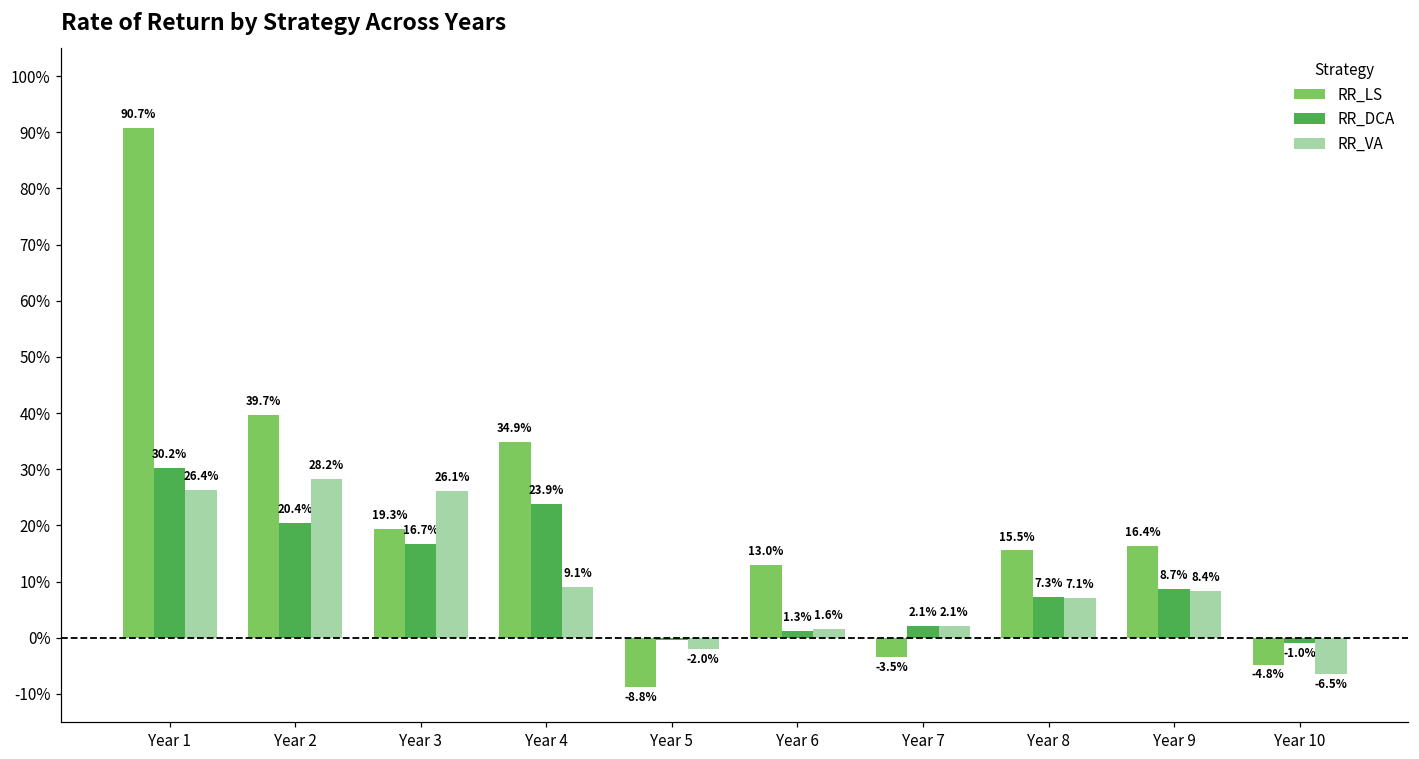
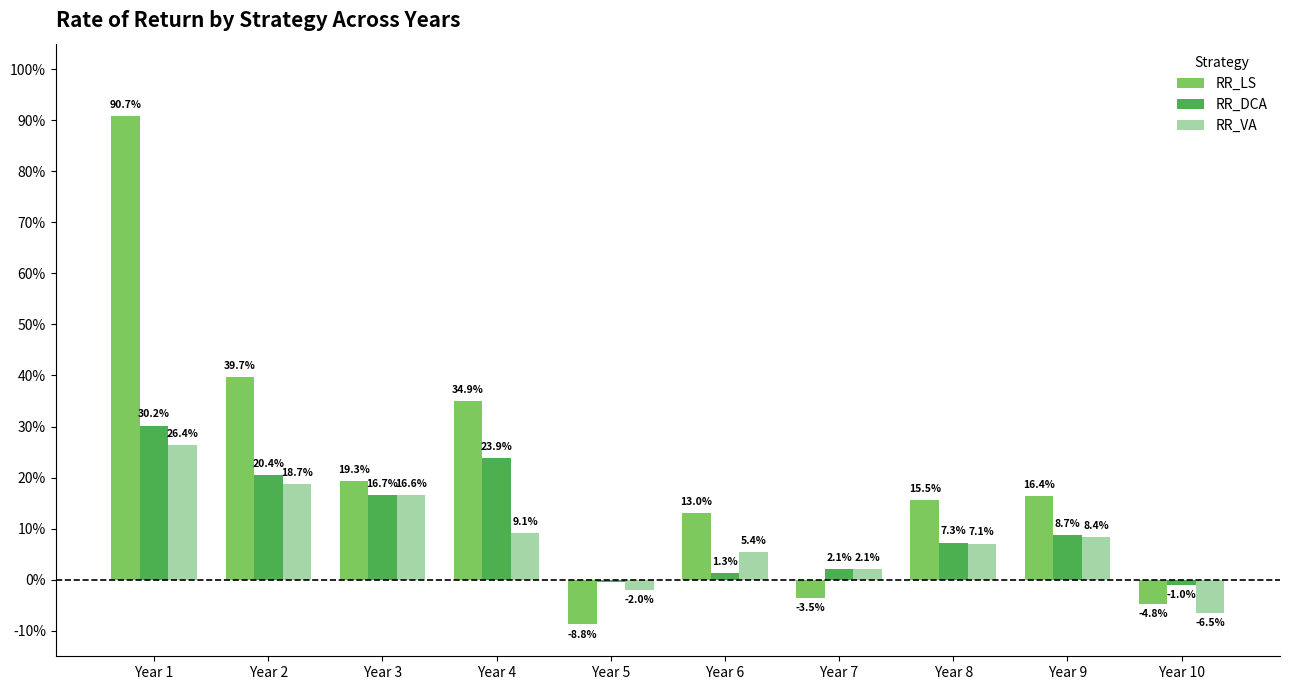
  {
    "RR_VA": {
      "Year 1": "26.4%",
-     "Year 2": "28.2%",
-     "Year 3": "26.1%",
+     "Year 2": "18.7%",
+     "Year 3": "16.6%",
      "Year 4": "9.1%",
      "Year 5": "-2.0%",
-     "Year 6": "1.6%",
+     "Year 6": "5.4%",
      "Year 7": "2.1%",
      "Year 8": "7.1%",
      "Year 9": "8.4%",
      "Year 10": "-6.5%"
    }
  }
